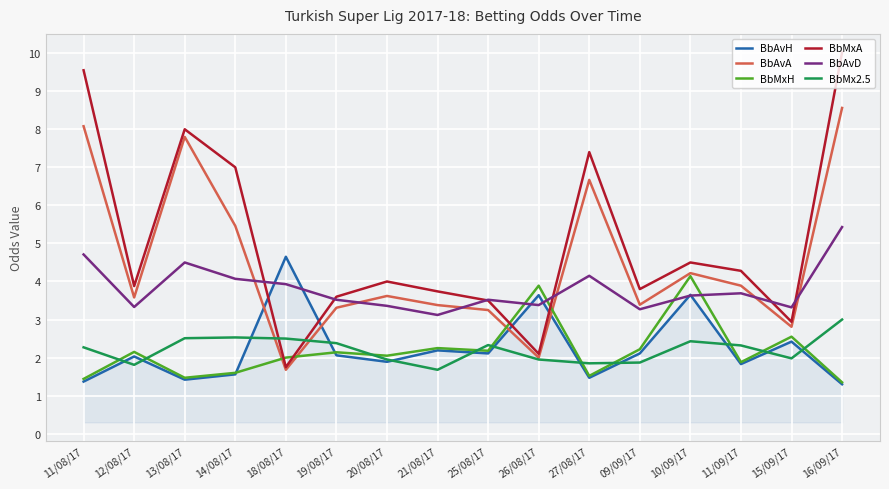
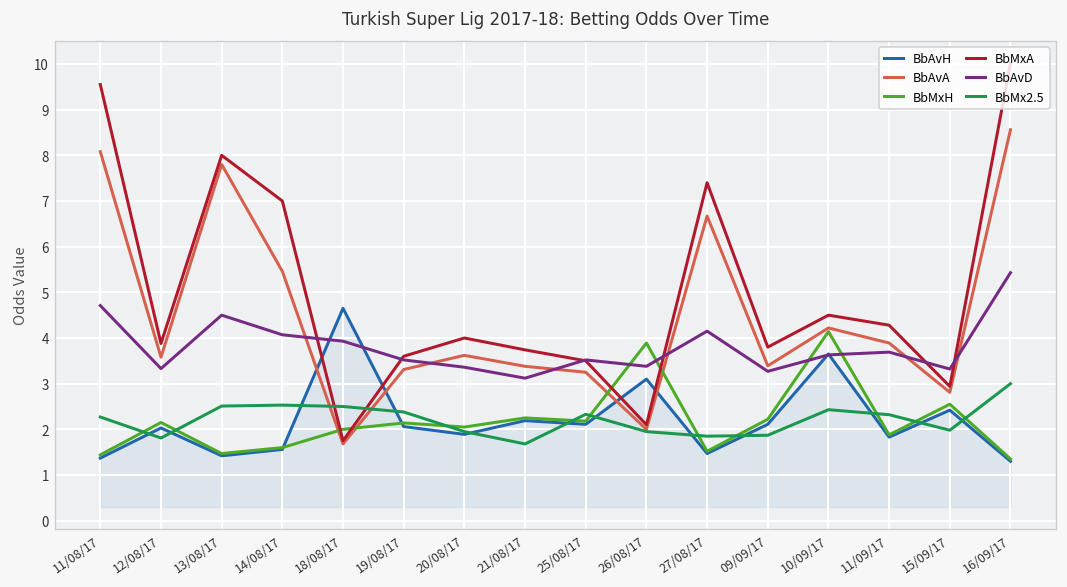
  {
    "BbAvH": {
      "11/08/17": 1.4,
      "12/08/17": 2.0,
      "18/08/17": 4.7,
      "19/08/17": 2.1,
      "25/08/17": 2.1,
-     "26/08/17": 3.6,
+     "26/08/17": 3.1,
      "09/09/17": 2.1,
      "15/09/17": 2.4
    },
    "BbAvA": {
      "11/08/17": 8.1,
      "12/08/17": 3.6,
      "13/08/17": 7.8,
      "14/08/17": 5.5,
      "18/08/17": 1.7,
      "19/08/17": 3.3,
      "20/08/17": 3.6,
      "21/08/17": 3.4,
      "25/08/17": 3.3,
      "27/08/17": 6.7,
      "09/09/17": 3.4,
      "10/09/17": 4.2,
      "11/09/17": 3.9,
      "15/09/17": 2.8,
      "16/09/17": 8.6
    },
    "BbMxH": {
      "11/08/17": 1.4,
      "12/08/17": 2.2,
      "18/08/17": 2.0,
      "19/08/17": 2.1,
      "20/08/17": 2.1,
      "25/08/17": 2.2,
      "26/08/17": 3.9,
      "09/09/17": 2.2,
      "10/09/17": 4.1,
      "15/09/17": 2.6
    },
    "BbMxA": {
      "11/08/17": 9.6,
      "12/08/17": 3.9,
      "13/08/17": 8.0,
      "14/08/17": 7.0,
      "18/08/17": 1.8,
      "19/08/17": 3.6,
      "20/08/17": 4.0,
      "21/08/17": 3.7,
      "26/08/17": 2.1,
      "27/08/17": 7.4,
      "09/09/17": 3.8,
      "10/09/17": 4.5,
      "11/09/17": 4.3,
      "15/09/17": 2.9
    },
    "BbAvD": {
      "11/08/17": 4.7,
      "12/08/17": 3.3,
      "13/08/17": 4.5,
      "14/08/17": 4.1,
      "18/08/17": 3.9,
      "19/08/17": 3.5,
      "20/08/17": 3.4,
      "21/08/17": 3.1,
      "26/08/17": 3.4,
      "27/08/17": 4.2,
      "09/09/17": 3.3,
      "11/09/17": 3.7,
      "15/09/17": 3.3,
      "16/09/17": 5.4
    },
    "BbMx2.5": {
      "11/08/17": 2.3,
      "12/08/17": 1.8,
      "13/08/17": 2.5,
      "14/08/17": 2.5,
      "18/08/17": 2.5,
      "19/08/17": 2.4,
      "21/08/17": 1.7,
      "25/08/17": 2.3,
      "27/08/17": 1.9,
      "09/09/17": 1.9,
      "10/09/17": 2.4,
      "11/09/17": 2.3,
      "15/09/17": 2.0,
      "16/09/17": 3.0
    }
  }
